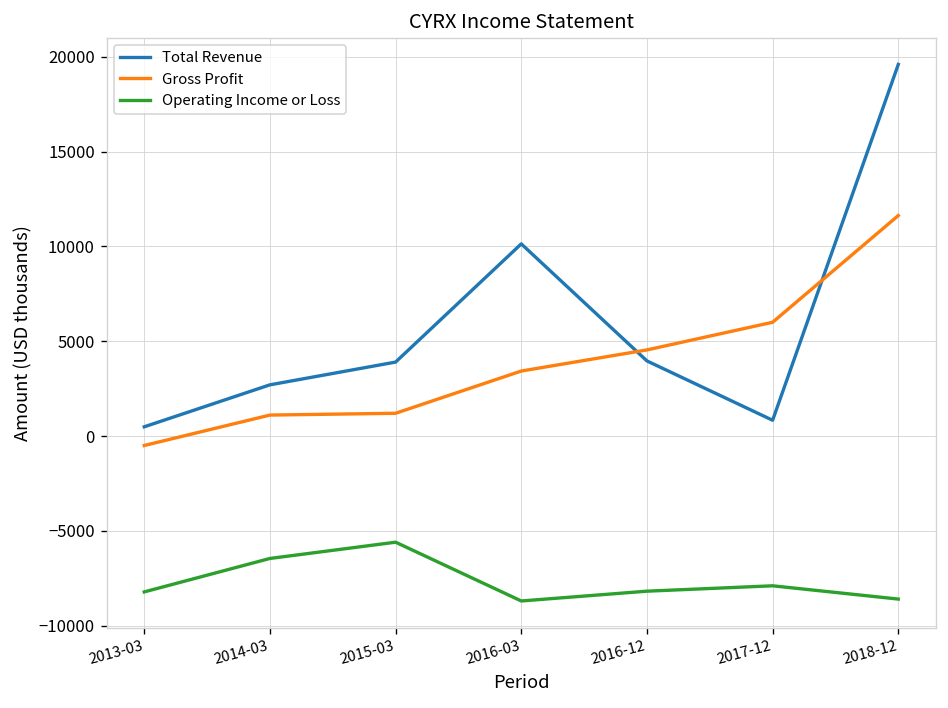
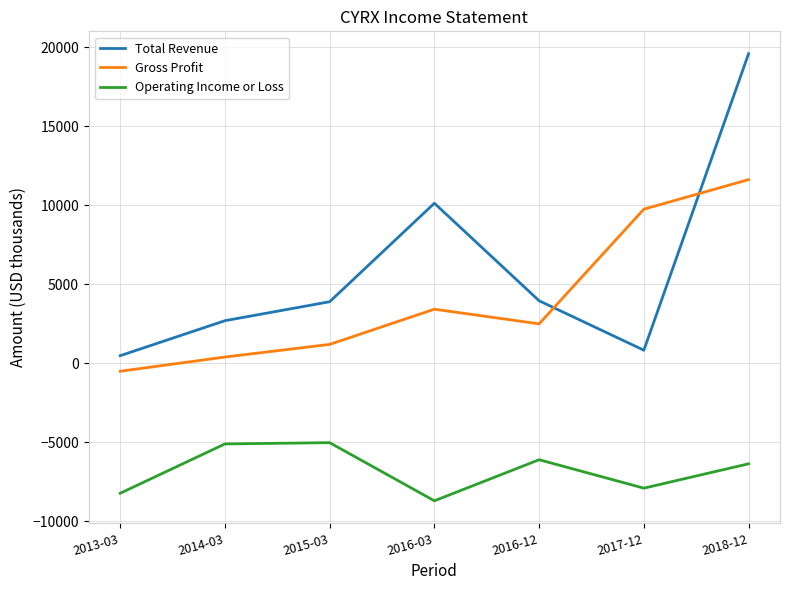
  {
    "Total Revenue": {
      "2013-03": 500,
      "2014-03": 2700,
      "2015-03": 3900,
      "2016-03": 10100,
      "2016-12": 4000,
      "2017-12": 800,
      "2018-12": 19600
    },
    "Gross Profit": {
      "2013-03": -500,
-     "2014-03": 1100,
+     "2014-03": 400,
      "2015-03": 1200,
      "2016-03": 3400,
-     "2016-12": 4500,
-     "2017-12": 6000,
+     "2016-12": 2500,
+     "2017-12": 9800,
      "2018-12": 11600
    },
    "Operating Income or Loss": {
      "2013-03": -8200,
-     "2014-03": -6500,
-     "2015-03": -5600,
+     "2014-03": -5100,
+     "2015-03": -5000,
      "2016-03": -8700,
-     "2016-12": -8200,
+     "2016-12": -6100,
      "2017-12": -7900,
-     "2018-12": -8600
+     "2018-12": -6400
    }
  }
